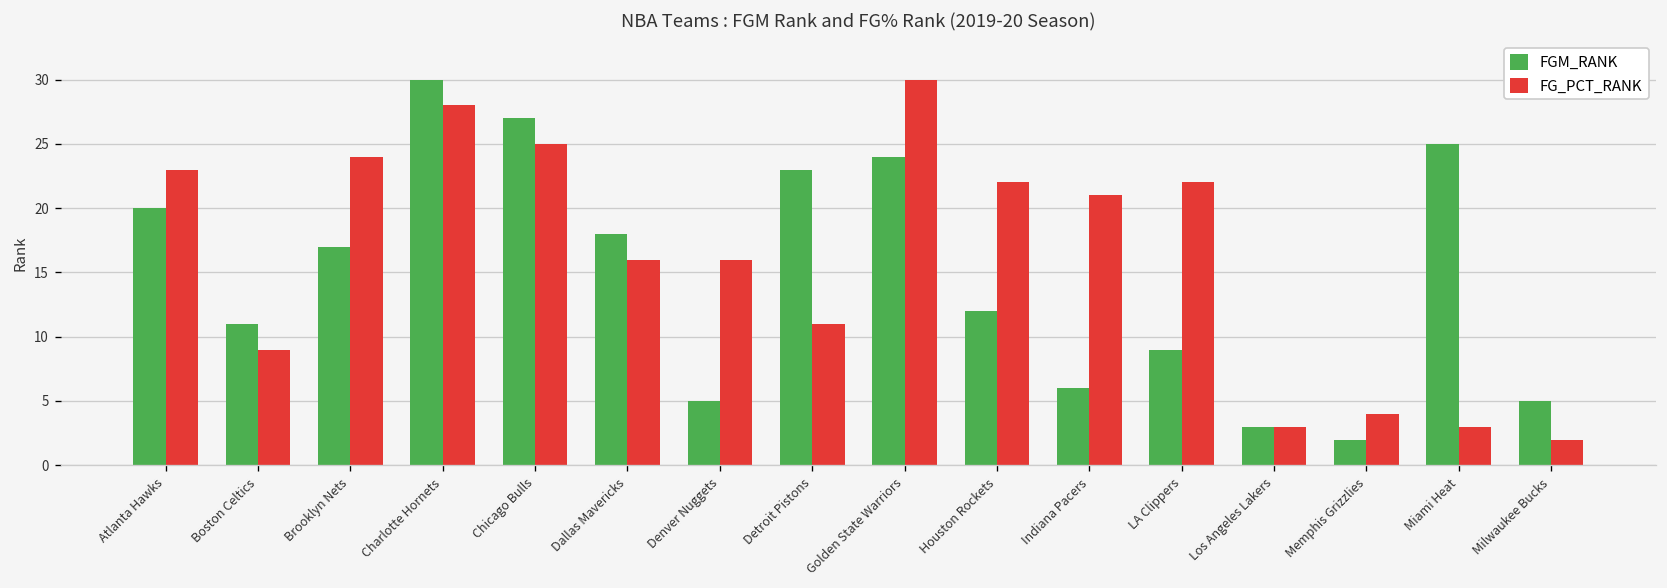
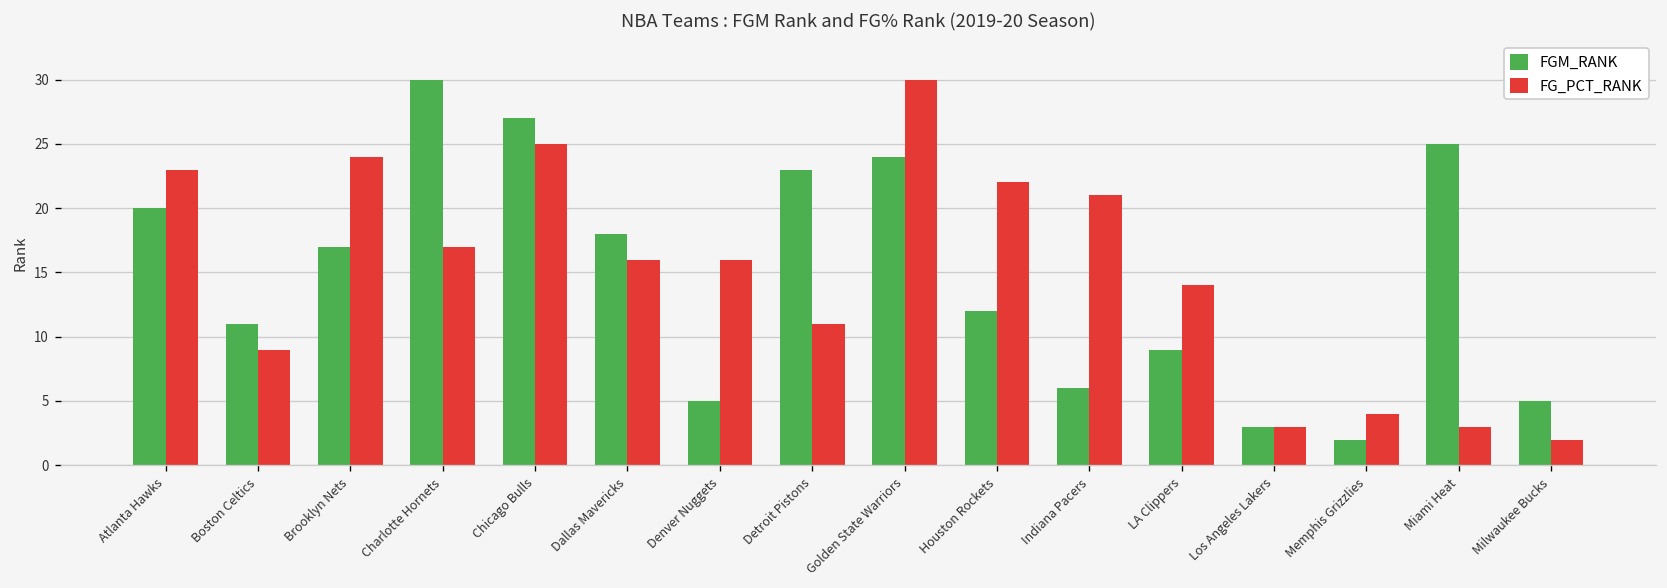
  {
    "FGM_RANK": {
      "Atlanta Hawks": 20,
      "Boston Celtics": 11,
      "Brooklyn Nets": 17,
      "Charlotte Hornets": 30,
      "Chicago Bulls": 27,
      "Dallas Mavericks": 18,
      "Denver Nuggets": 5,
      "Detroit Pistons": 23,
      "Golden State Warriors": 24,
      "Houston Rockets": 12,
      "Indiana Pacers": 6,
      "LA Clippers": 9,
      "Los Angeles Lakers": 3,
      "Memphis Grizzlies": 2,
      "Miami Heat": 25,
      "Milwaukee Bucks": 5
    },
    "FG_PCT_RANK": {
      "Atlanta Hawks": 23,
      "Boston Celtics": 9,
      "Brooklyn Nets": 24,
-     "Charlotte Hornets": 28,
+     "Charlotte Hornets": 17,
      "Chicago Bulls": 25,
      "Dallas Mavericks": 16,
      "Denver Nuggets": 16,
      "Detroit Pistons": 11,
      "Golden State Warriors": 30,
      "Houston Rockets": 22,
      "Indiana Pacers": 21,
-     "LA Clippers": 22,
+     "LA Clippers": 14,
      "Los Angeles Lakers": 3,
      "Memphis Grizzlies": 4,
      "Miami Heat": 3,
      "Milwaukee Bucks": 2
    }
  }
